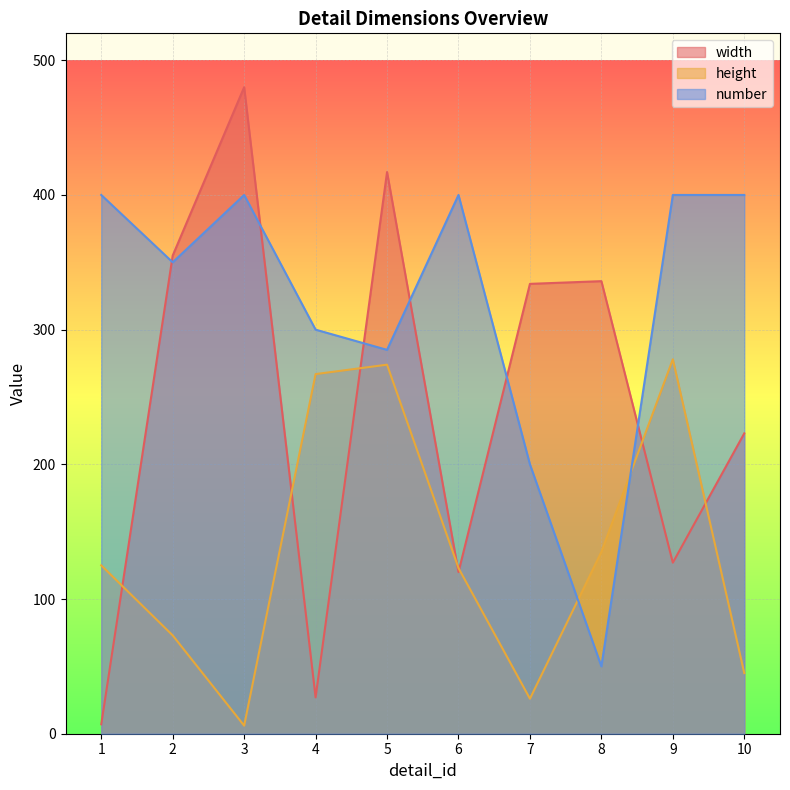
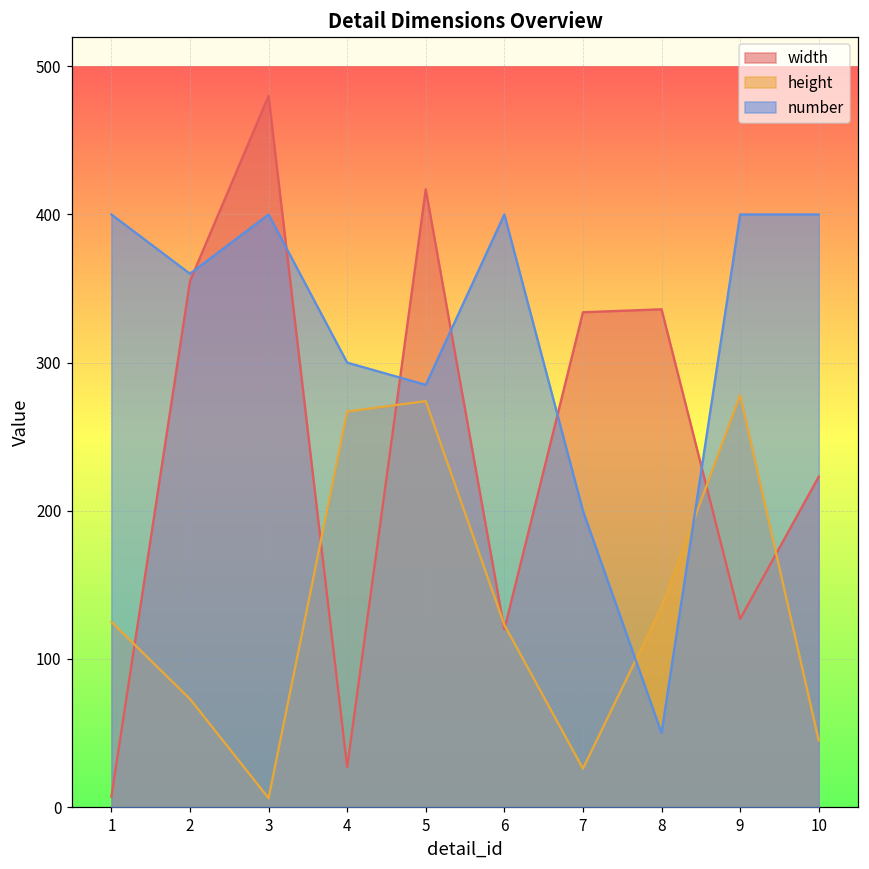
  {
    "width": {
      "1": 7,
      "2": 355,
      "3": 480,
      "4": 27,
      "5": 417,
      "6": 120,
      "7": 334,
      "8": 336,
      "9": 127,
      "10": 223
    },
    "height": {
      "1": 125,
      "2": 73,
      "3": 6,
      "4": 267,
      "5": 274,
      "6": 123,
      "7": 26,
      "8": 135,
      "9": 278,
      "10": 45
    },
    "number": {
      "1": 400,
-     "2": 350,
+     "2": 360,
      "3": 400,
      "4": 300,
      "5": 285,
      "6": 400,
      "7": 200,
      "8": 50,
      "9": 400,
      "10": 400
    }
  }
